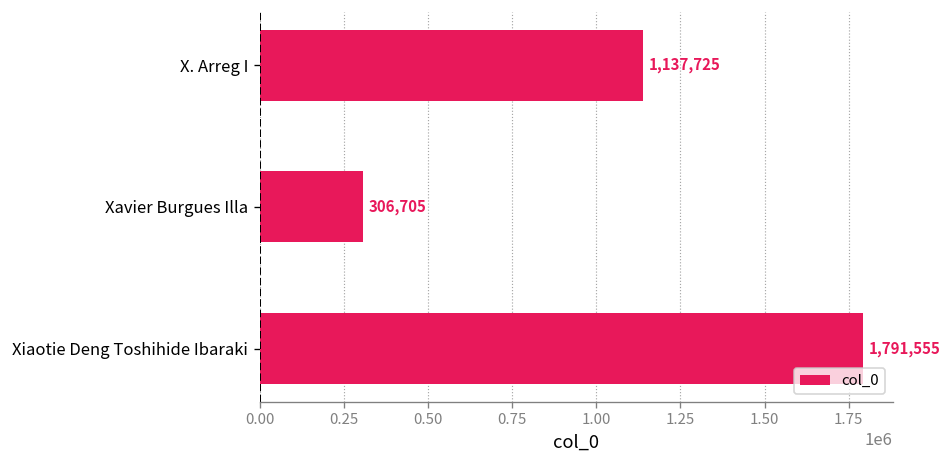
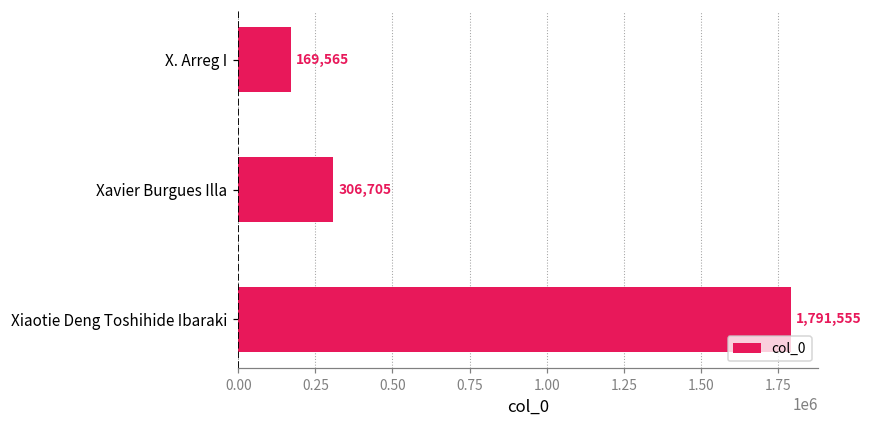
  {
-   "X. Arreg I": "1,137,725",
+   "X. Arreg I": "169,565",
    "Xavier Burgues Illa": "306,705",
    "Xiaotie Deng Toshihide Ibaraki": "1,791,555"
  }
